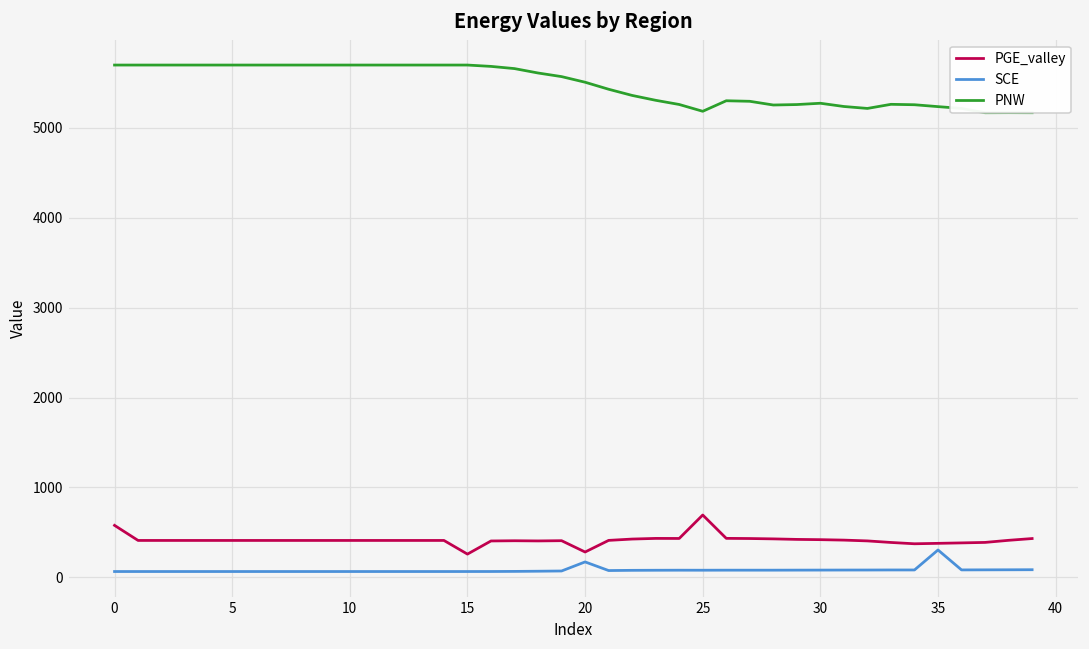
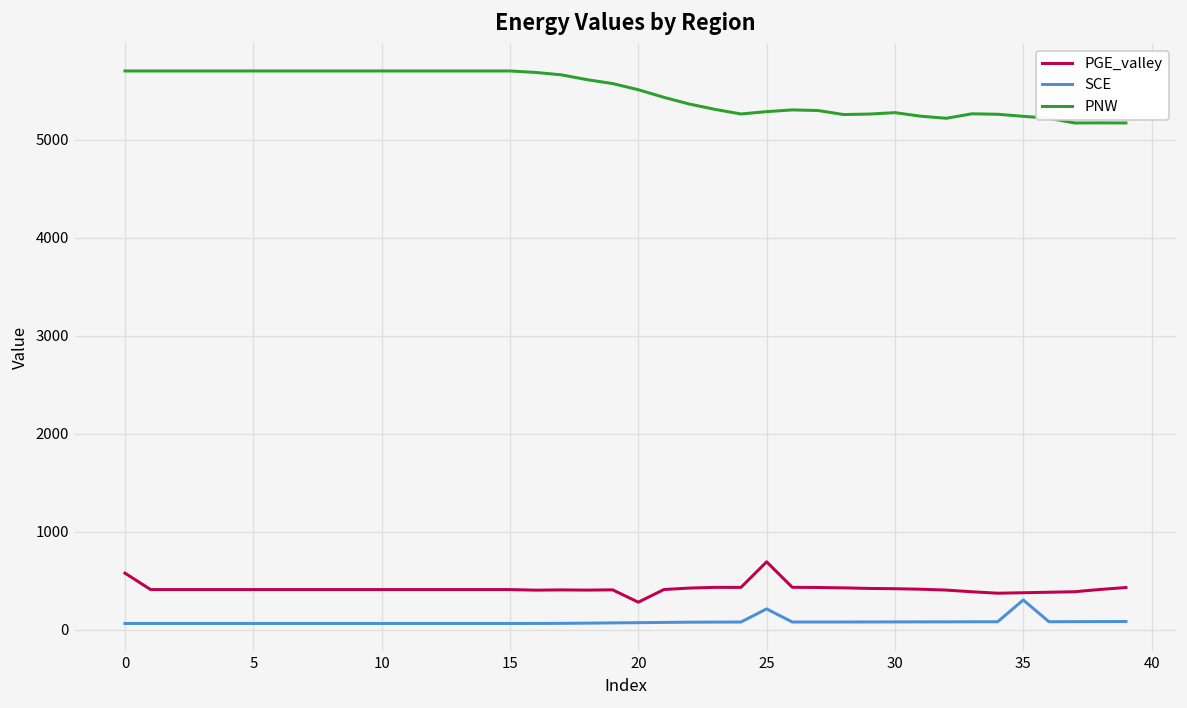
  {
    "PGE_valley": {
      "0": 600,
      "5": 400,
      "10": 400,
-     "15": 300,
+     "15": 400,
      "20": 300,
      "25": 700,
      "30": 400,
      "35": 400
    },
    "SCE": {
      "0": 100,
      "5": 100,
      "10": 100,
      "15": 100,
-     "20": 200,
-     "25": 100,
+     "20": 100,
+     "25": 200,
      "30": 100,
      "35": 300
    },
    "PNW": {
      "0": 5700,
      "5": 5700,
      "10": 5700,
      "15": 5700,
      "20": 5500,
-     "25": 5200,
+     "25": 5300,
      "30": 5300,
      "35": 5200
    }
  }
